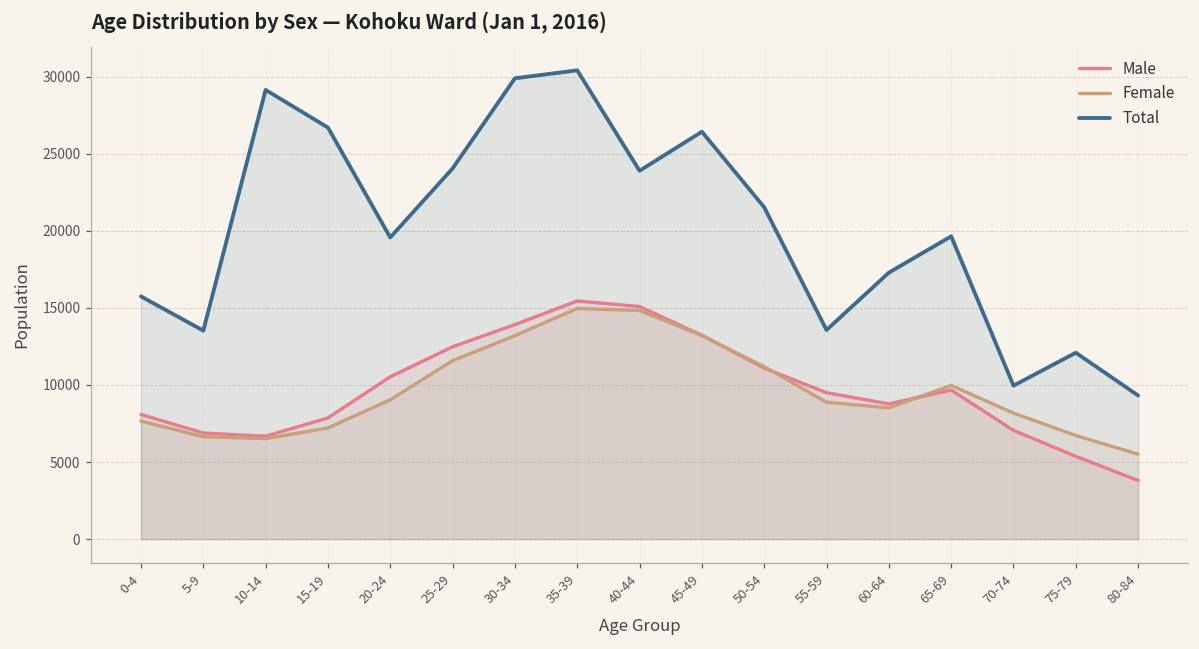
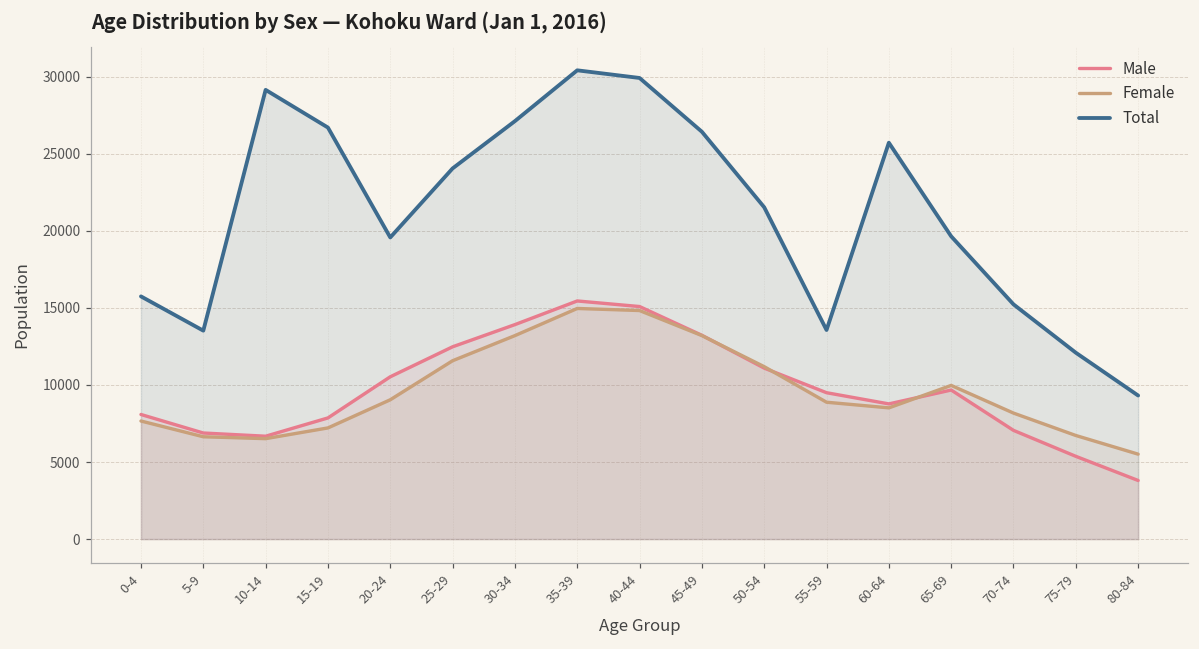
  {
    "Total": {
      "0-4": 15700,
      "5-9": 13500,
      "10-14": 29100,
      "15-19": 26700,
      "20-24": 19600,
      "25-29": 24000,
-     "30-34": 29900,
+     "30-34": 27100,
      "35-39": 30400,
-     "40-44": 23900,
+     "40-44": 29900,
      "45-49": 26400,
      "50-54": 21500,
      "55-59": 13600,
-     "60-64": 17300,
+     "60-64": 25700,
      "65-69": 19600,
-     "70-74": 10000,
+     "70-74": 15200,
      "75-79": 12100,
      "80-84": 9300
    }
  }
